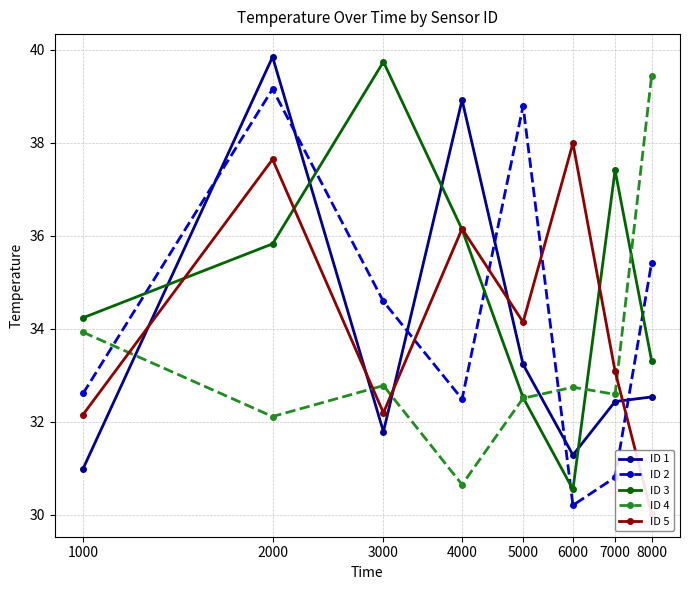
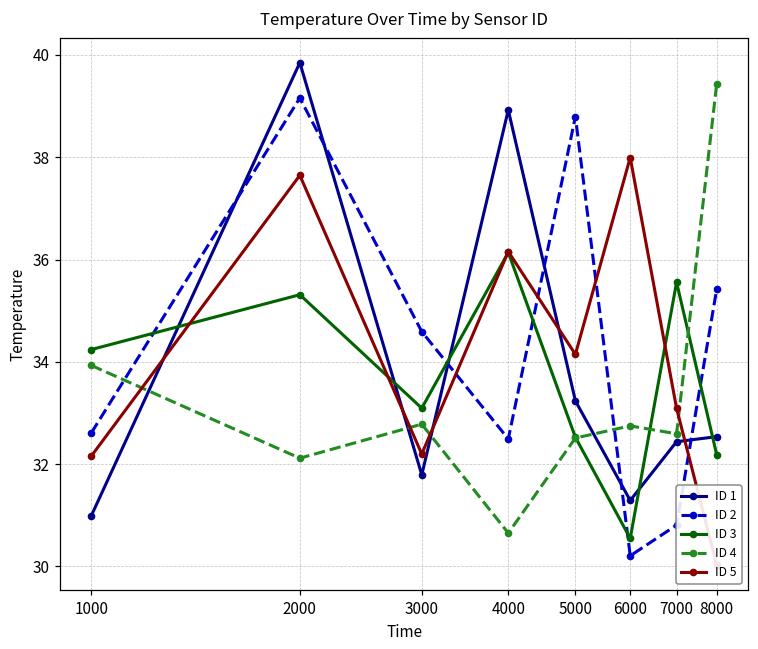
  {
    "ID 1": {
      "1000": 31.0,
      "2000": 39.8,
      "3000": 31.8,
      "4000": 38.9,
      "5000": 33.2,
      "6000": 31.3,
      "7000": 32.4,
      "8000": 32.5
    },
    "ID 2": {
      "1000": 32.6,
      "2000": 39.2,
      "3000": 34.6,
      "4000": 32.5,
      "5000": 38.8,
      "6000": 30.2,
      "8000": 35.4
    },
    "ID 3": {
      "1000": 34.2,
-     "2000": 35.8,
-     "3000": 39.7,
+     "2000": 35.3,
+     "3000": 33.1,
      "6000": 30.5,
-     "7000": 37.4,
-     "8000": 33.3
+     "7000": 35.6,
+     "8000": 32.2
    },
    "ID 4": {
      "1000": 33.9,
      "2000": 32.1,
      "3000": 32.8,
      "4000": 30.7,
      "6000": 32.7,
      "7000": 32.6,
      "8000": 39.4
    },
    "ID 5": {
      "1000": 32.2,
      "2000": 37.6,
      "3000": 32.2,
      "5000": 34.1,
      "6000": 38.0,
      "7000": 33.1
    }
  }
